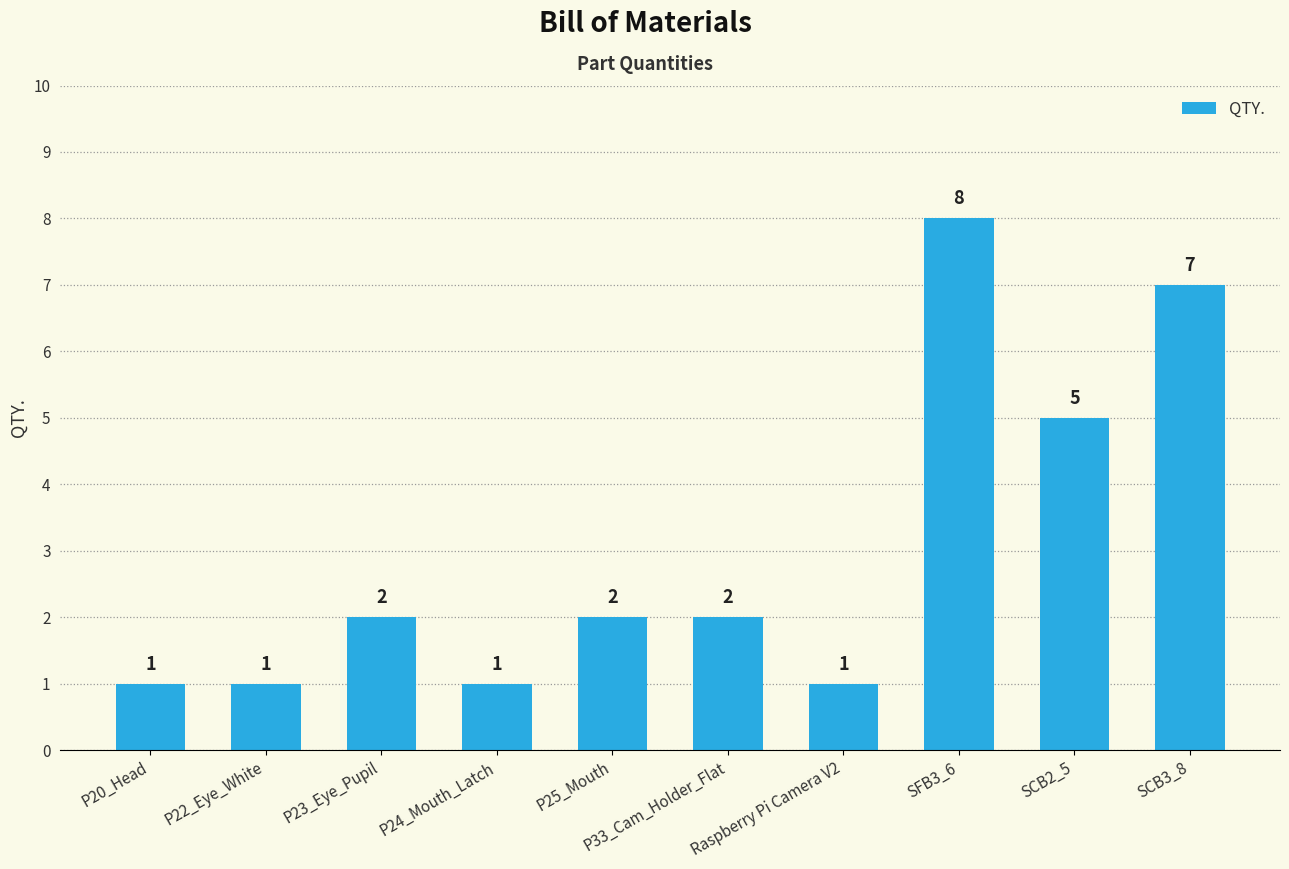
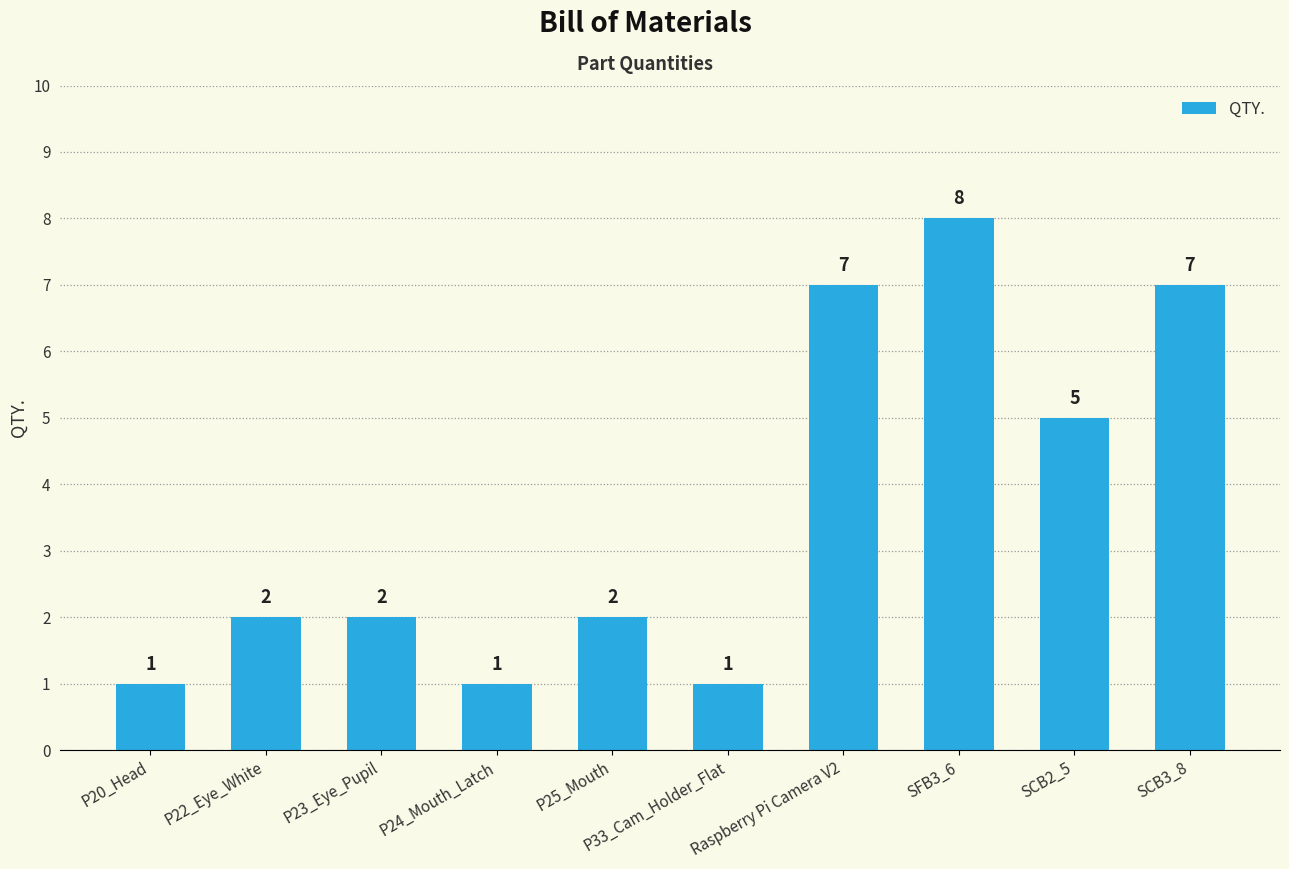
  {
    "P20_Head": 1,
-   "P22_Eye_White": 1,
+   "P22_Eye_White": 2,
    "P23_Eye_Pupil": 2,
    "P24_Mouth_Latch": 1,
    "P25_Mouth": 2,
-   "P33_Cam_Holder_Flat": 2,
-   "Raspberry Pi Camera V2": 1,
+   "P33_Cam_Holder_Flat": 1,
+   "Raspberry Pi Camera V2": 7,
    "SFB3_6": 8,
    "SCB2_5": 5,
    "SCB3_8": 7
  }
